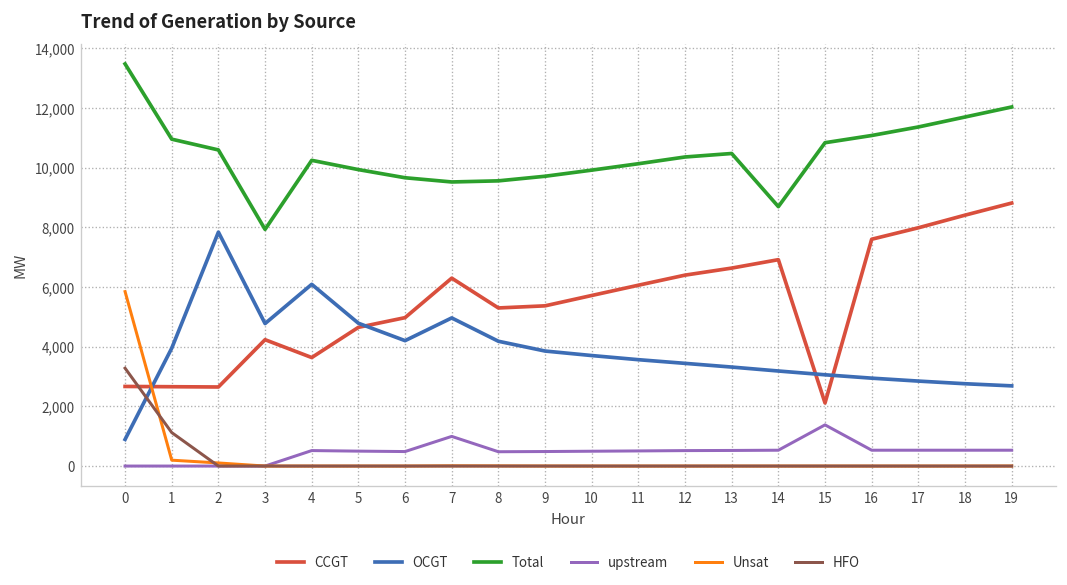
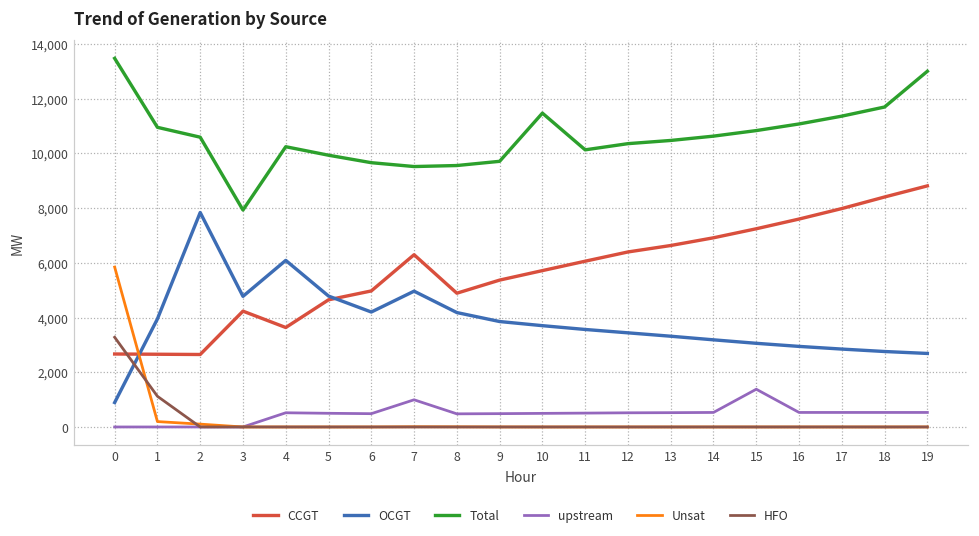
  {
    "CCGT": {
      "0": "2,700",
      "1": "2,700",
      "2": "2,700",
      "3": "4,200",
      "4": "3,600",
      "5": "4,600",
      "6": "5,000",
      "7": "6,300",
-     "8": "5,300",
+     "8": "4,900",
      "9": "5,400",
      "10": "5,700",
      "11": "6,100",
      "12": "6,400",
      "13": "6,600",
      "14": "6,900",
-     "15": "2,100",
+     "15": "7,200",
      "16": "7,600",
      "17": "8,000",
      "18": "8,400",
      "19": "8,800"
    },
    "OCGT": {
      "0": "900",
      "1": "4,000",
      "2": "7,800",
      "3": "4,800",
      "4": "6,100",
      "5": "4,800",
      "6": "4,200",
      "7": "5,000",
      "8": "4,200",
      "9": "3,900",
      "10": "3,700",
      "11": "3,600",
      "12": "3,400",
      "13": "3,300",
      "14": "3,200",
      "15": "3,100",
      "16": "2,900",
      "17": "2,800",
      "18": "2,800",
      "19": "2,700"
    },
    "Total": {
      "0": "13,500",
      "1": "11,000",
      "2": "10,600",
      "3": "7,900",
      "4": "10,200",
      "5": "9,900",
      "6": "9,700",
      "7": "9,500",
      "8": "9,600",
      "9": "9,700",
-     "10": "9,900",
+     "10": "11,500",
      "11": "10,100",
      "12": "10,400",
      "13": "10,500",
-     "14": "8,700",
+     "14": "10,600",
      "15": "10,800",
      "16": "11,100",
      "17": "11,400",
      "18": "11,700",
-     "19": "12,000"
+     "19": "13,000"
    },
    "upstream": {
      "0": "0",
      "1": "0",
      "4": "500",
      "5": "500",
      "6": "500",
      "7": "1,000",
      "8": "500",
      "9": "500",
      "10": "500",
      "11": "500",
      "12": "500",
      "13": "500",
      "14": "500",
      "15": "1,400",
      "16": "500",
      "17": "500",
      "18": "500",
      "19": "500"
    },
    "Unsat": {
      "0": "5,800",
      "1": "200",
      "2": "100"
    },
    "HFO": {
      "0": "3,300",
      "1": "1,100"
    }
  }
